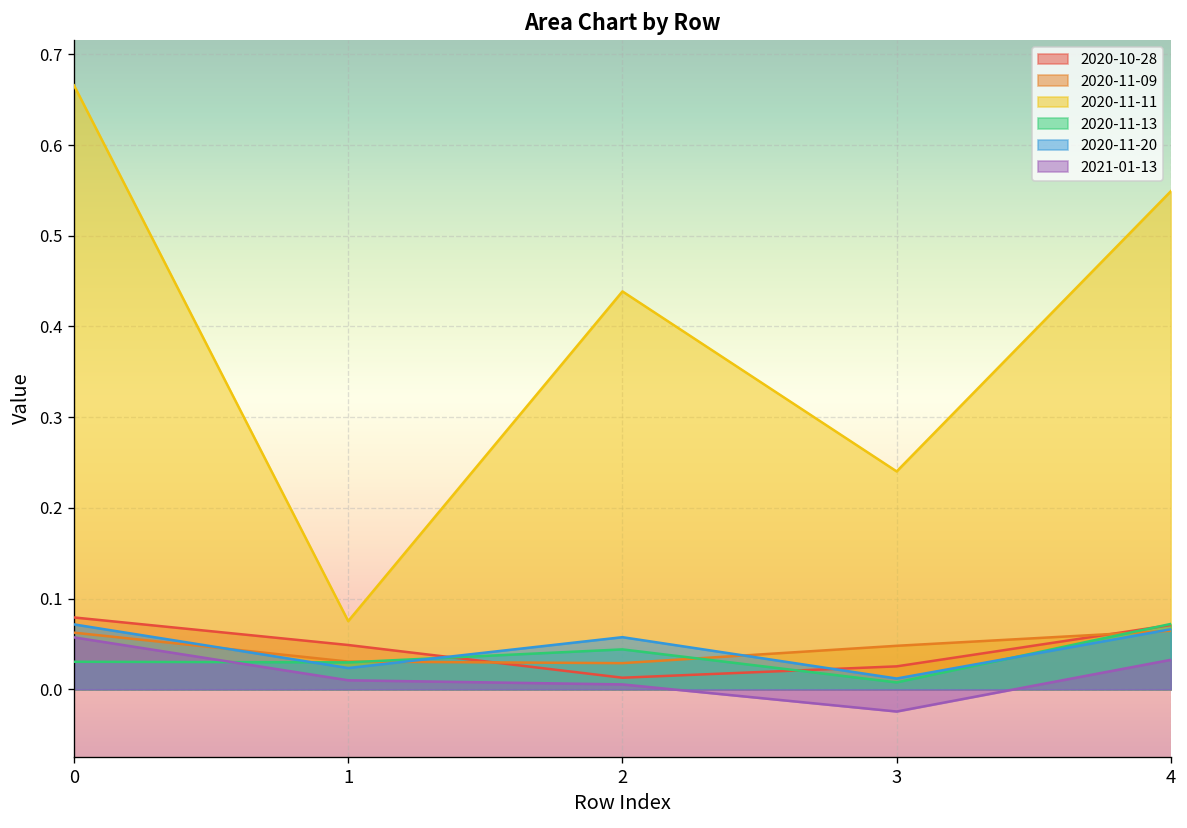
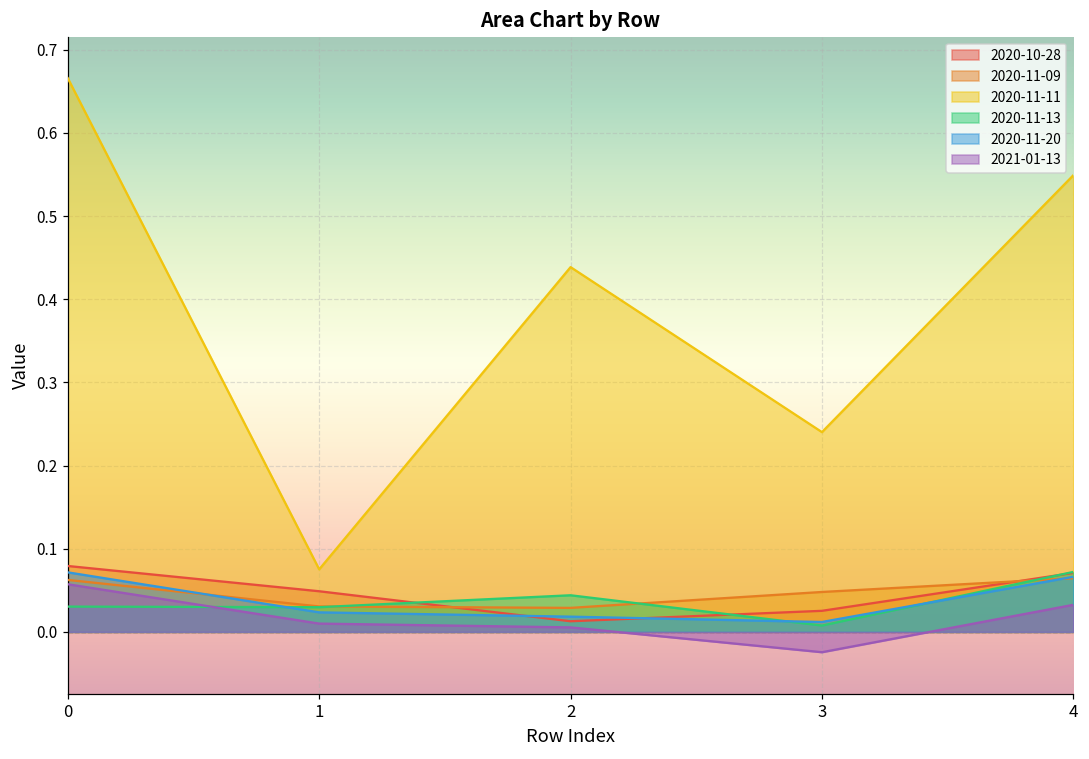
  {
    "2020-11-13": {
      "0": 0.03,
      "2": 0.04,
      "3": 0.01
    },
    "2020-11-20": {
      "0": 0.07,
      "1": 0.02,
-     "2": 0.06,
+     "2": 0.02,
      "3": 0.01
    }
  }
